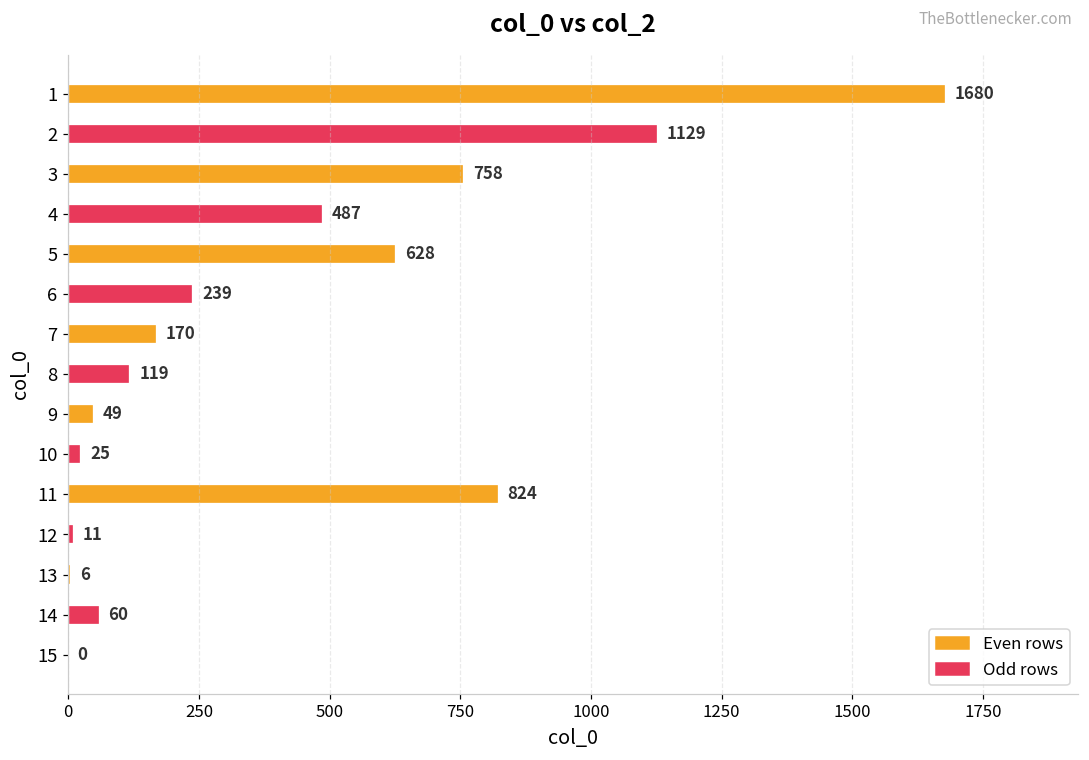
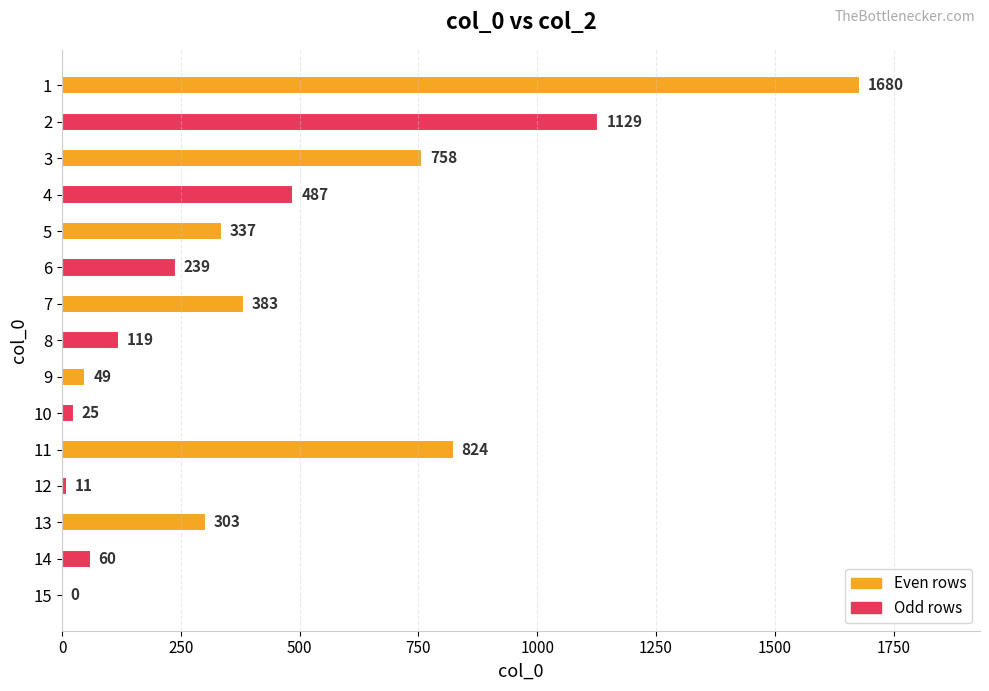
  {
    "1": 1680,
    "2": 1129,
    "3": 758,
    "4": 487,
-   "5": 628,
+   "5": 337,
    "6": 239,
-   "7": 170,
+   "7": 383,
    "8": 119,
    "9": 49,
    "10": 25,
    "11": 824,
    "12": 11,
-   "13": 6,
+   "13": 303,
    "14": 60,
    "15": 0
  }
